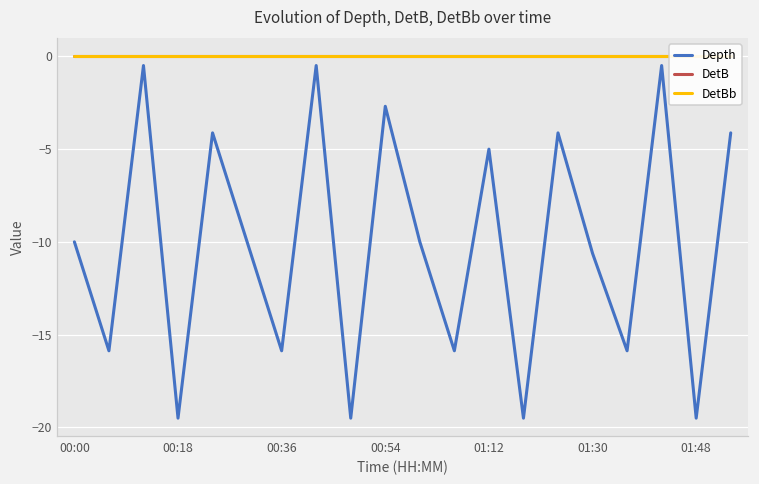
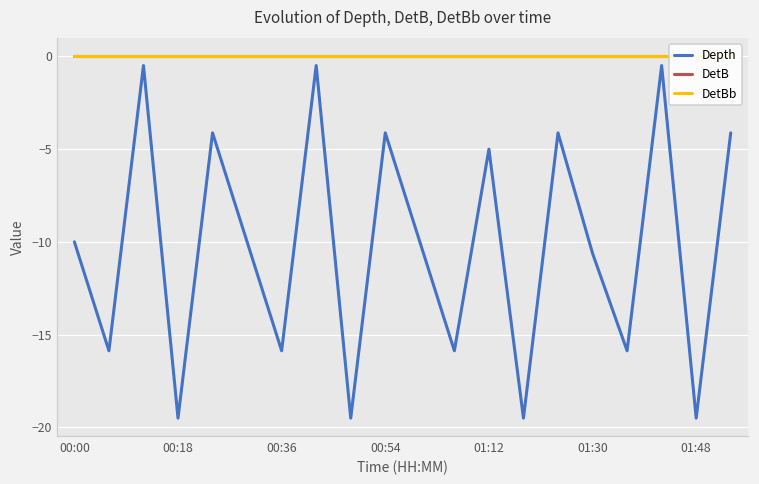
  {
    "Depth": {
      "00:00": -10.0,
      "00:18": -19.5,
      "00:36": -15.9,
-     "00:54": -2.7,
+     "00:54": -4.1,
      "01:12": -5.0,
      "01:30": -10.6,
      "01:48": -19.5
    },
    "DetBb": {
      "00:00": 0.0,
      "00:18": 0.0,
      "00:36": 0.0,
      "00:54": 0.0,
      "01:12": 0.0,
      "01:30": 0.0
    }
  }
